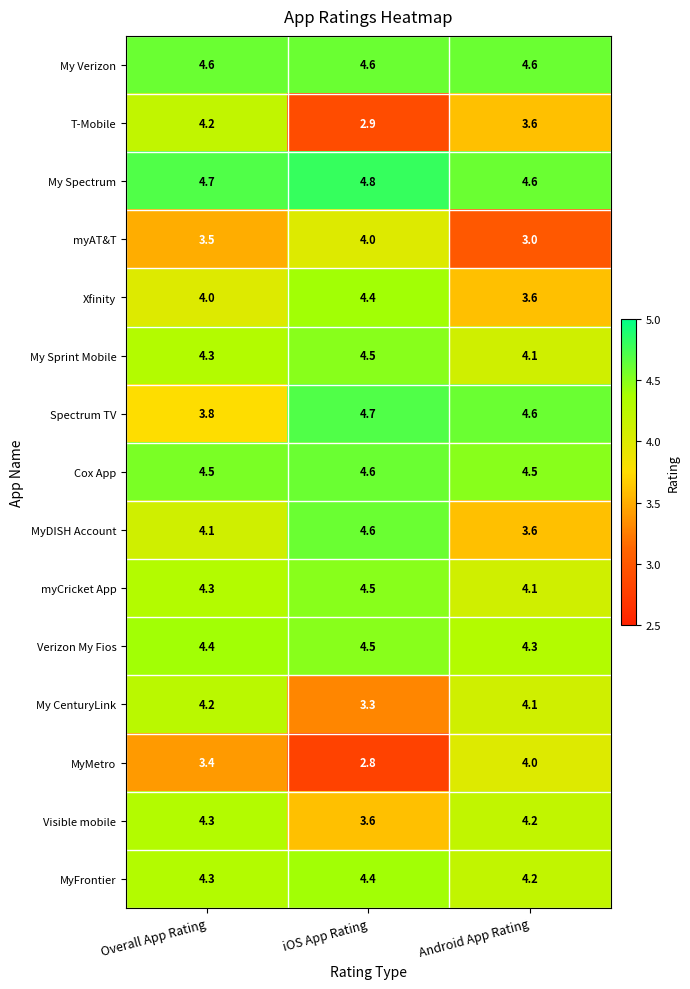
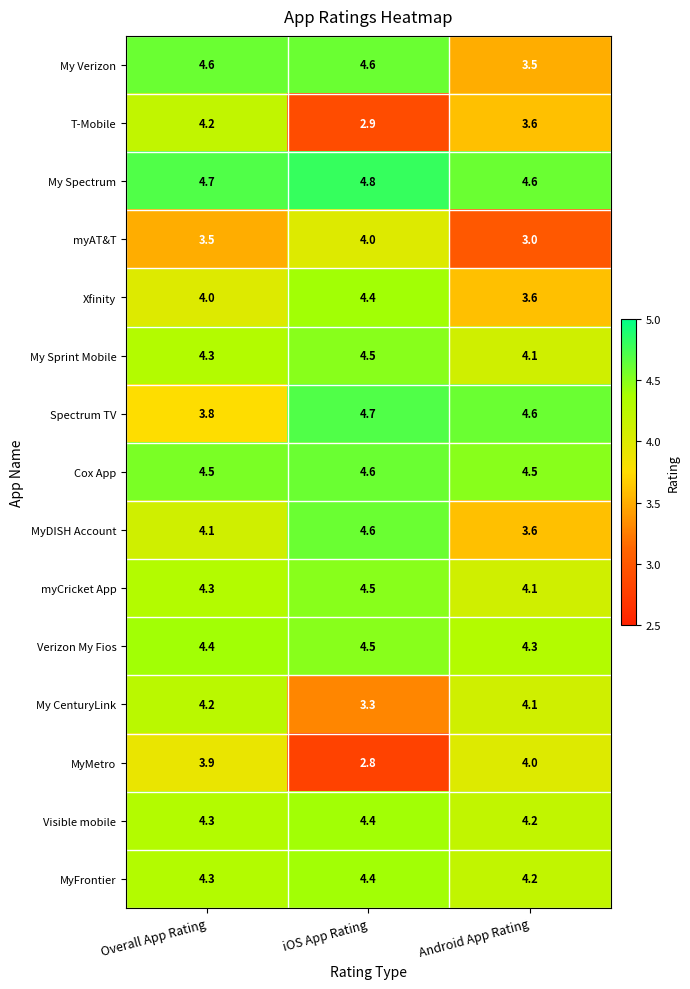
  {
    "My Verizon": {
      "Overall App Rating": 4.6,
      "iOS App Rating": 4.6,
-     "Android App Rating": 4.6
+     "Android App Rating": 3.5
    },
    "T-Mobile": {
      "Overall App Rating": 4.2,
      "iOS App Rating": 2.9,
      "Android App Rating": 3.6
    },
    "My Spectrum": {
      "Overall App Rating": 4.7,
      "iOS App Rating": 4.8,
      "Android App Rating": 4.6
    },
    "myAT&T": {
      "Overall App Rating": 3.5,
      "iOS App Rating": 4.0,
      "Android App Rating": 3.0
    },
    "Xfinity": {
      "Overall App Rating": 4.0,
      "iOS App Rating": 4.4,
      "Android App Rating": 3.6
    },
    "My Sprint Mobile": {
      "Overall App Rating": 4.3,
      "iOS App Rating": 4.5,
      "Android App Rating": 4.1
    },
    "Spectrum TV": {
      "Overall App Rating": 3.8,
      "iOS App Rating": 4.7,
      "Android App Rating": 4.6
    },
    "Cox App": {
      "Overall App Rating": 4.5,
      "iOS App Rating": 4.6,
      "Android App Rating": 4.5
    },
    "MyDISH Account": {
      "Overall App Rating": 4.1,
      "iOS App Rating": 4.6,
      "Android App Rating": 3.6
    },
    "myCricket App": {
      "Overall App Rating": 4.3,
      "iOS App Rating": 4.5,
      "Android App Rating": 4.1
    },
    "Verizon My Fios": {
      "Overall App Rating": 4.4,
      "iOS App Rating": 4.5,
      "Android App Rating": 4.3
    },
    "My CenturyLink": {
      "Overall App Rating": 4.2,
      "iOS App Rating": 3.3,
      "Android App Rating": 4.1
    },
    "MyMetro": {
-     "Overall App Rating": 3.4,
+     "Overall App Rating": 3.9,
      "iOS App Rating": 2.8,
      "Android App Rating": 4.0
    },
    "Visible mobile": {
      "Overall App Rating": 4.3,
-     "iOS App Rating": 3.6,
+     "iOS App Rating": 4.4,
      "Android App Rating": 4.2
    },
    "MyFrontier": {
      "Overall App Rating": 4.3,
      "iOS App Rating": 4.4,
      "Android App Rating": 4.2
    }
  }
